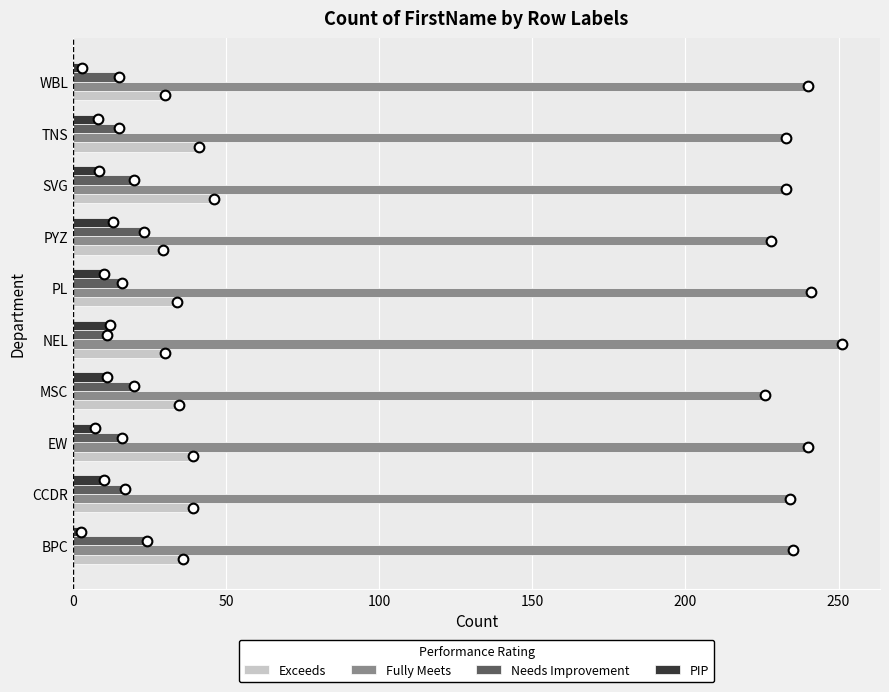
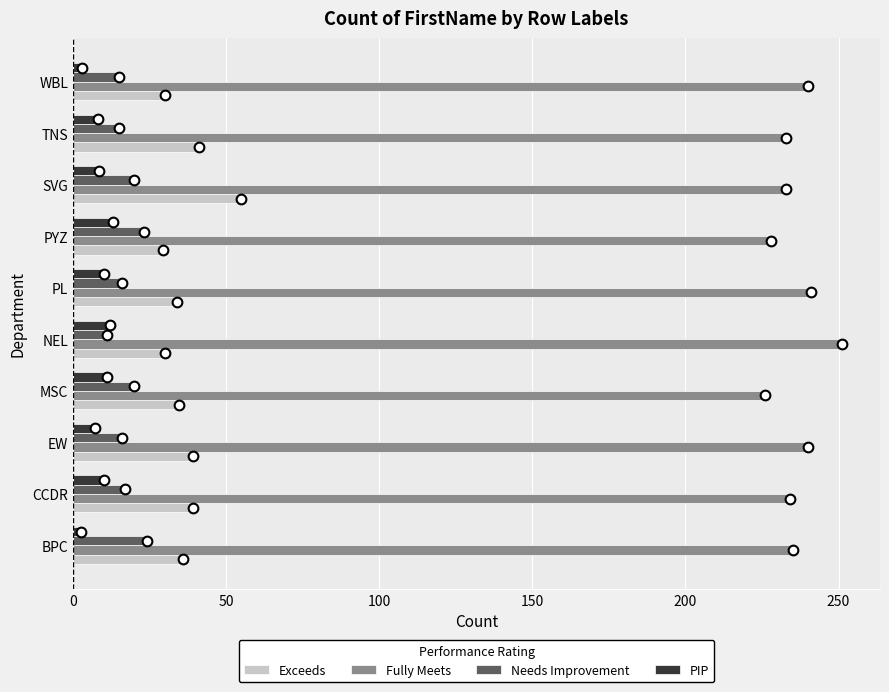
  {
    "Exceeds": {
      "WBL": 30,
      "TNS": 41,
-     "SVG": 46,
+     "SVG": 55,
      "PYZ": 30,
      "PL": 34,
      "NEL": 30,
      "MSC": 35,
      "EW": 39,
      "CCDR": 39,
      "BPC": 36
    },
    "PIP": {
      "WBL": 3,
      "TNS": 8,
      "SVG": 8,
      "PYZ": 13,
      "PL": 10,
      "NEL": 12,
      "MSC": 11,
      "EW": 7,
      "CCDR": 10,
      "BPC": 3
    }
  }
